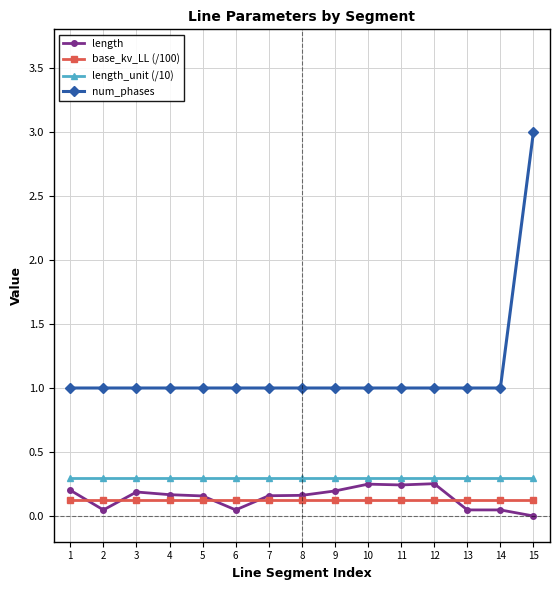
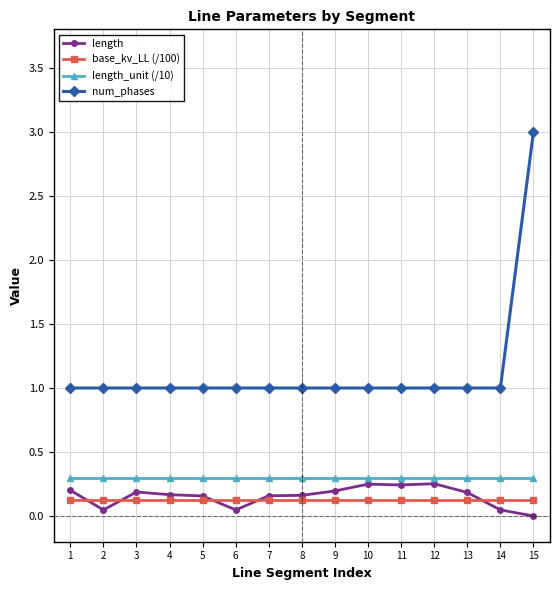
  {
    "length": {
      "1": 0.20,
      "2": 0.05,
      "3": 0.19,
      "4": 0.17,
      "5": 0.16,
      "6": 0.05,
      "7": 0.16,
      "8": 0.16,
      "9": 0.20,
      "10": 0.25,
      "11": 0.24,
      "12": 0.25,
-     "13": 0.05,
+     "13": 0.18,
      "14": 0.05,
      "15": 0.00
    },
    "base_kv_LL (/100)": {
      "1": 0.12,
      "2": 0.12,
      "3": 0.12,
      "4": 0.12,
      "5": 0.12,
      "6": 0.12,
      "7": 0.12,
      "8": 0.12,
      "9": 0.12,
      "10": 0.12,
      "11": 0.12,
      "12": 0.12,
      "13": 0.12,
      "14": 0.12,
      "15": 0.12
    },
    "length_unit (/10)": {
      "1": 0.30,
      "2": 0.30,
      "3": 0.30,
      "4": 0.30,
      "5": 0.30,
      "6": 0.30,
      "7": 0.30,
      "8": 0.30,
      "9": 0.30,
      "10": 0.30,
      "11": 0.30,
      "12": 0.30,
      "13": 0.30,
      "14": 0.30,
      "15": 0.30
    },
    "num_phases": {
      "1": 1.00,
      "2": 1.00,
      "3": 1.00,
      "4": 1.00,
      "5": 1.00,
      "6": 1.00,
      "7": 1.00,
      "8": 1.00,
      "9": 1.00,
      "10": 1.00,
      "11": 1.00,
      "12": 1.00,
      "13": 1.00,
      "14": 1.00,
      "15": 3.00
    }
  }
